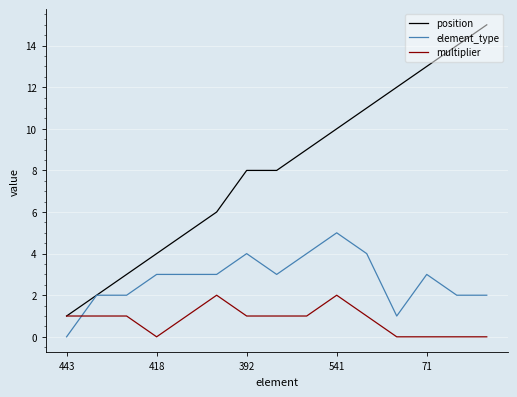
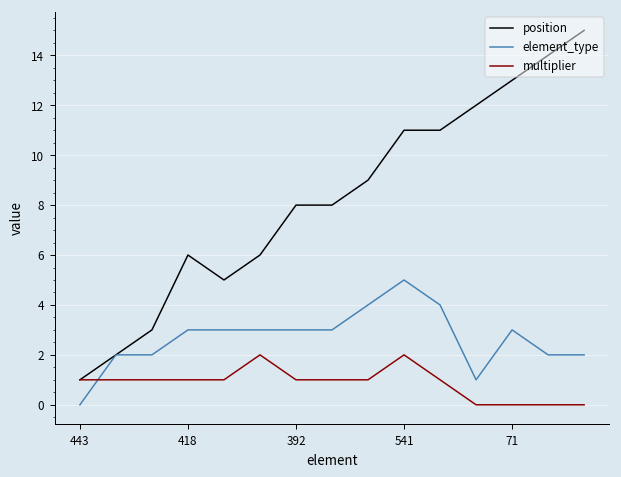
  {
    "position": {
-     "418": 4,
+     "418": 6,
      "392": 8,
-     "541": 10,
+     "541": 11,
      "71": 13
    },
    "element_type": {
      "443": 0,
      "418": 3,
-     "392": 4,
+     "392": 3,
      "541": 5,
      "71": 3
    },
    "multiplier": {
-     "418": 0,
+     "418": 1,
      "392": 1,
      "541": 2,
      "71": 0
    }
  }
